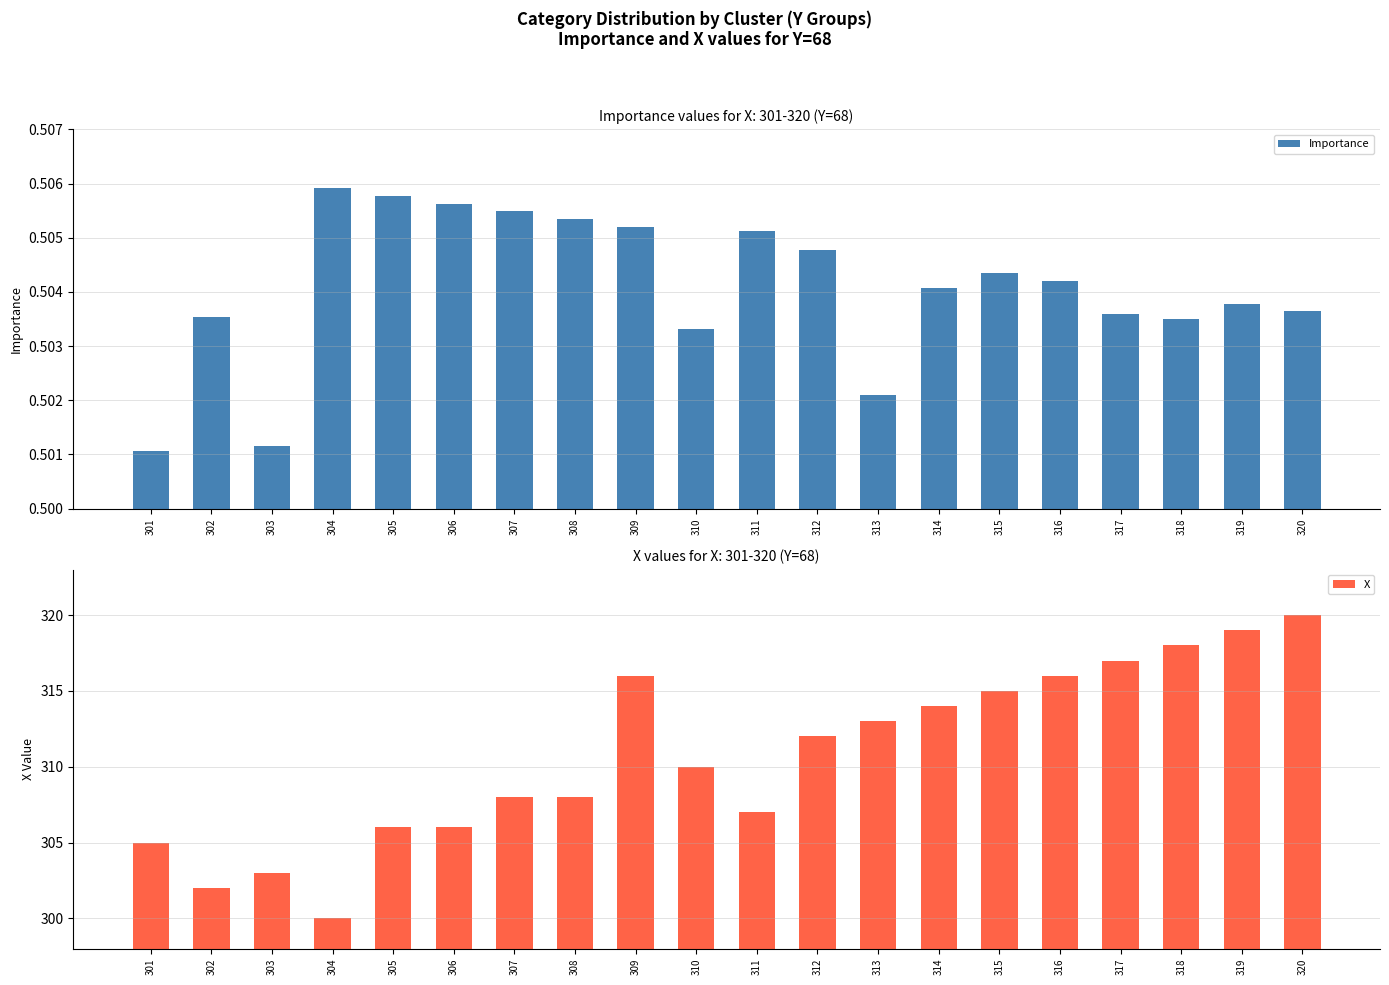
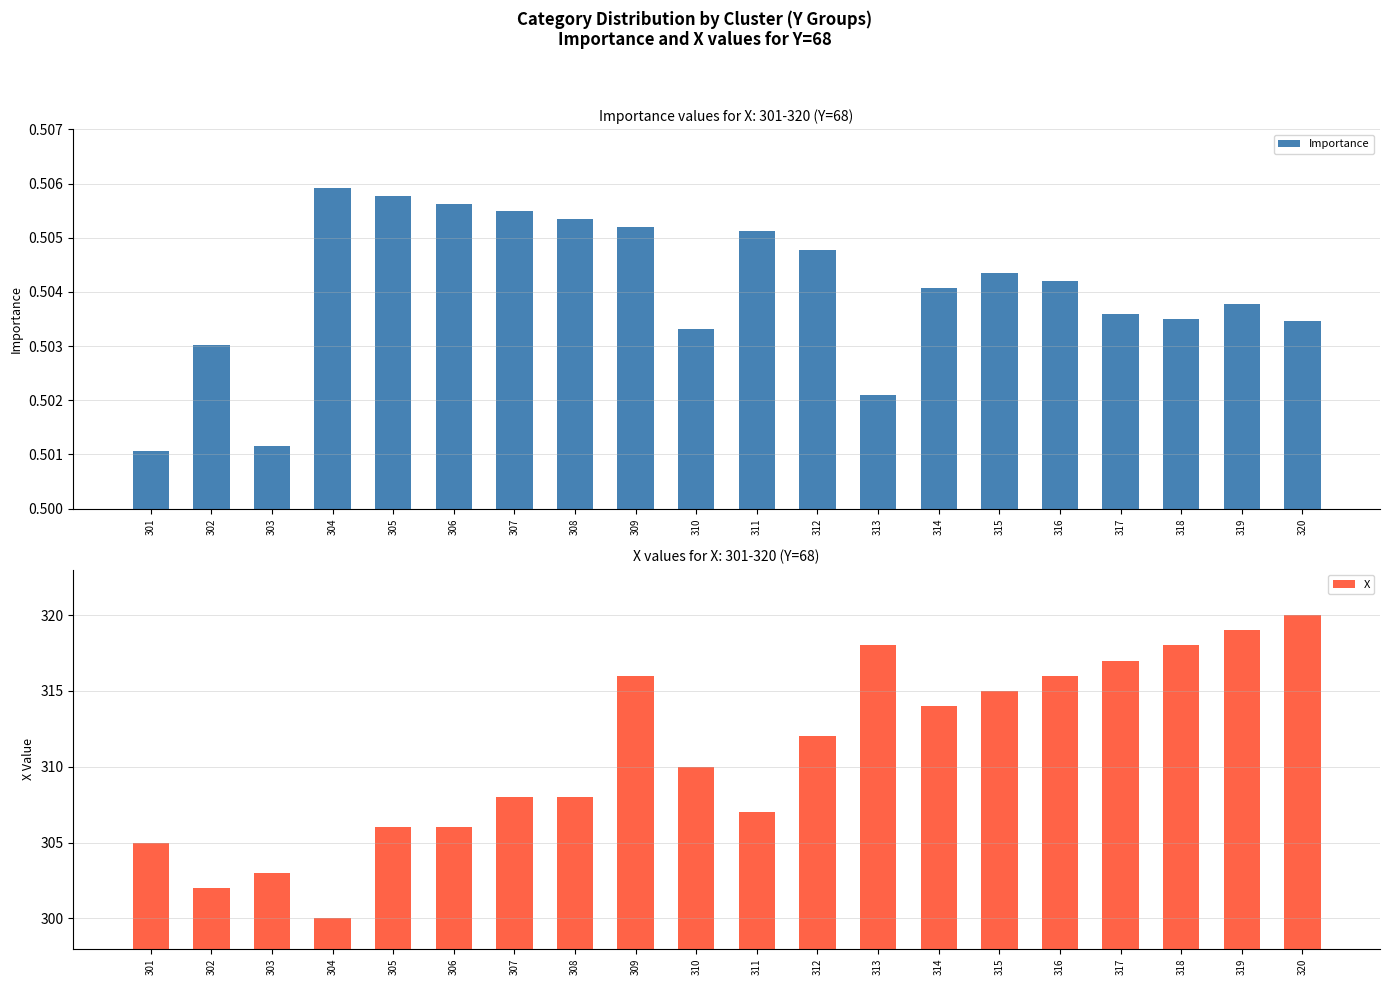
  {
    "Importance values for X: 301-320 (Y=68)": {
      "301": 0.5011,
-     "302": 0.5035,
+     "302": 0.5030,
      "303": 0.5012,
      "304": 0.5059,
      "305": 0.5058,
      "306": 0.5056,
      "307": 0.5055,
      "308": 0.5053,
      "309": 0.5052,
      "310": 0.5033,
      "311": 0.5051,
      "312": 0.5048,
      "313": 0.5021,
      "314": 0.5041,
      "315": 0.5044,
      "316": 0.5042,
      "317": 0.5036,
      "318": 0.5035,
      "319": 0.5038,
-     "320": 0.5036
+     "320": 0.5035
    },
    "X values for X: 301-320 (Y=68)": {
      "301": 305,
      "302": 302,
      "303": 303,
      "304": 300,
      "305": 306,
      "306": 306,
      "307": 308,
      "308": 308,
      "309": 316,
      "310": 310,
      "311": 307,
      "312": 312,
-     "313": 313,
+     "313": 318,
      "314": 314,
      "315": 315,
      "316": 316,
      "317": 317,
      "318": 318,
      "319": 319,
      "320": 320
    }
  }
